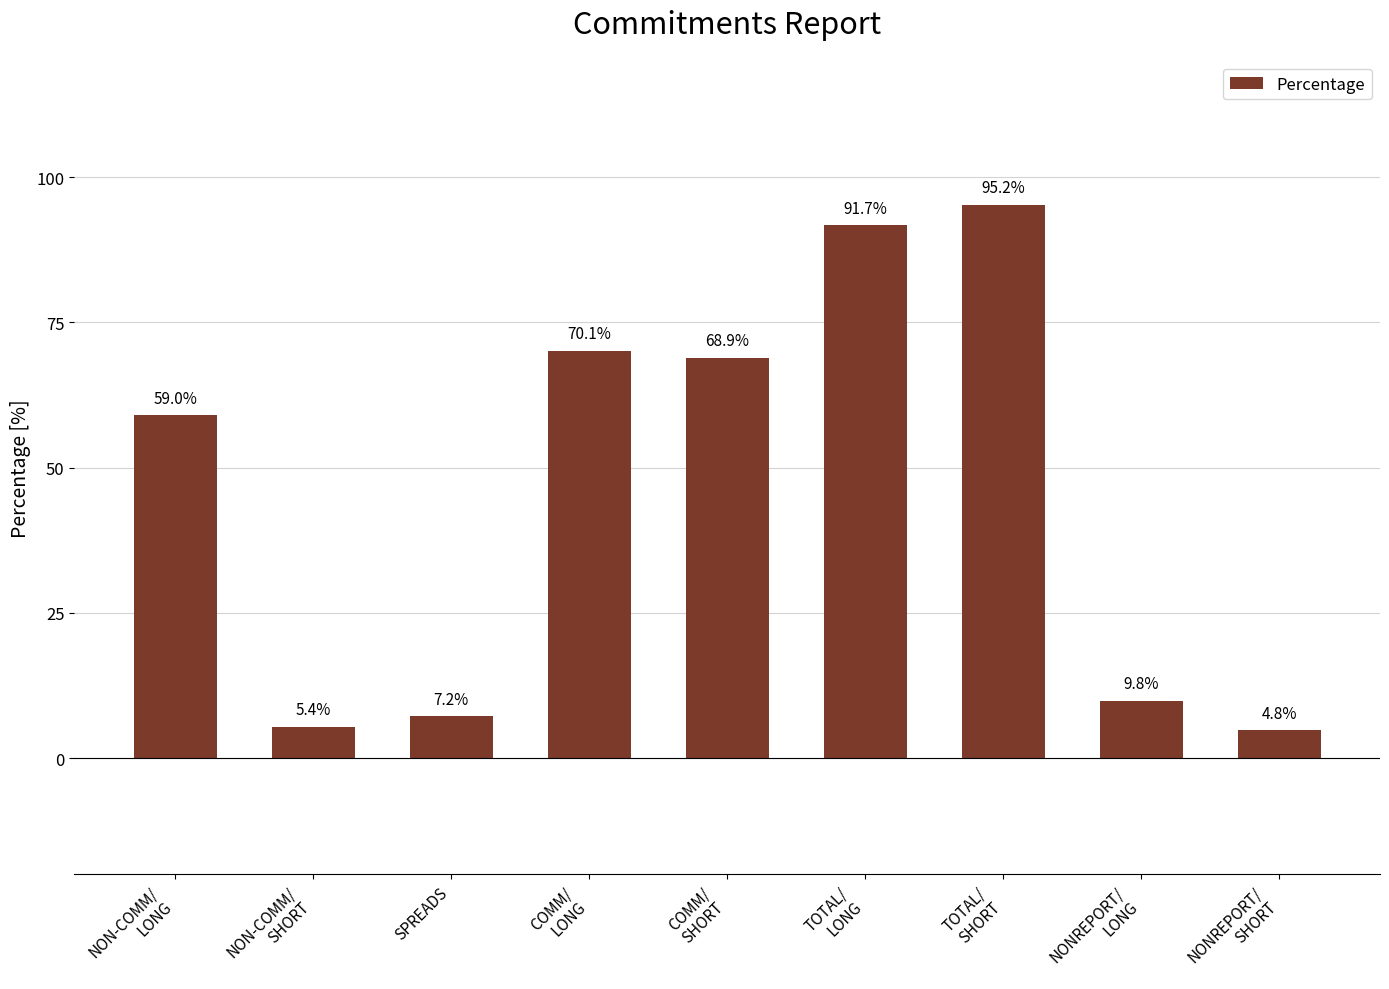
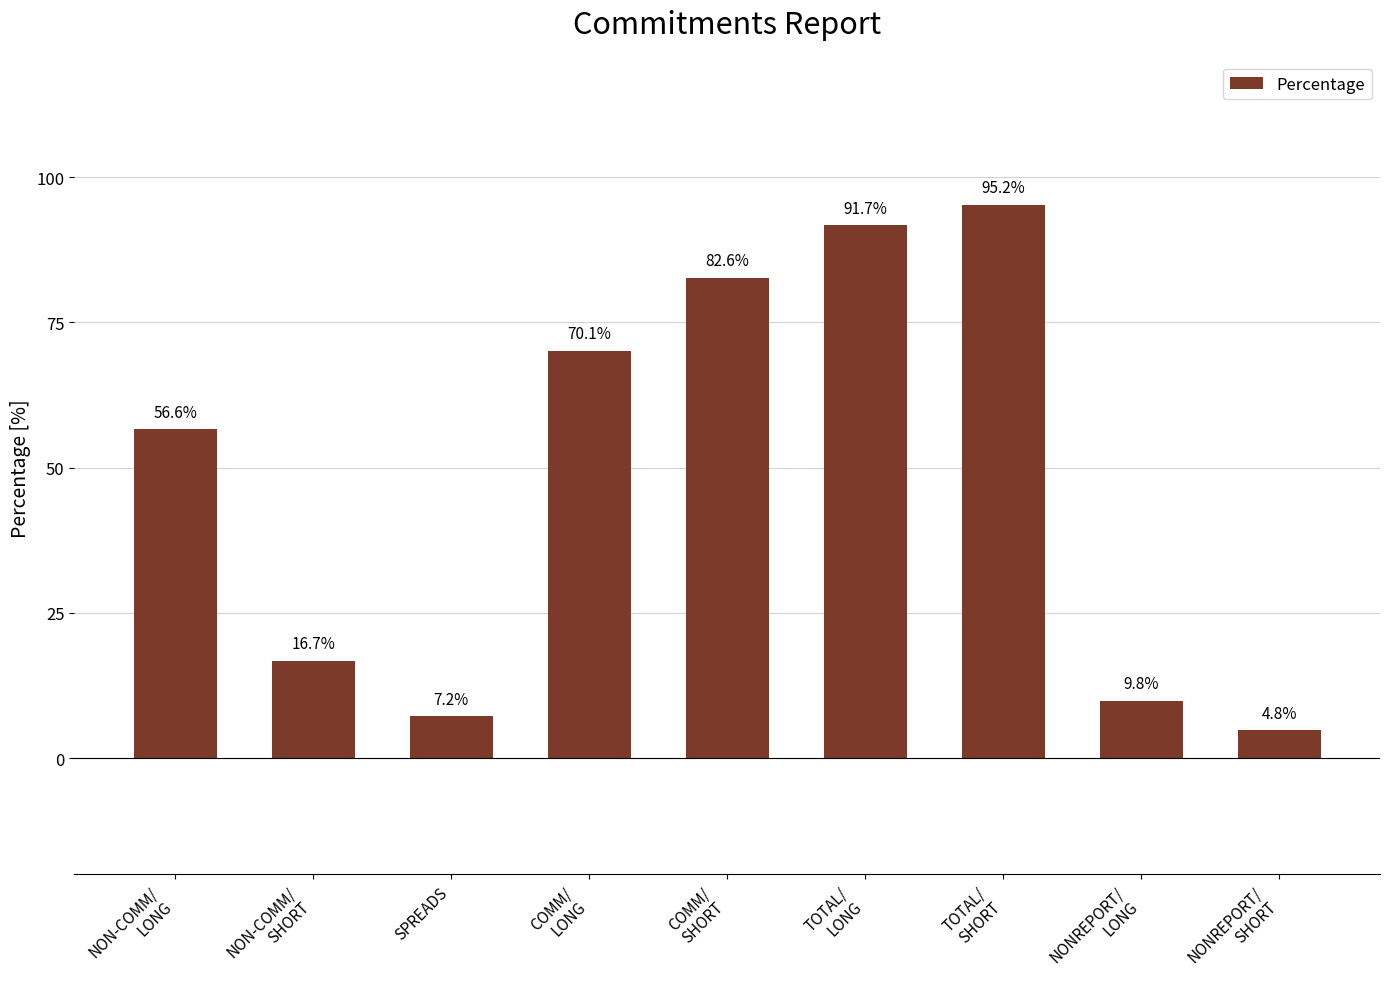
  {
-   "NON-COMM/ LONG": "59.0%",
-   "NON-COMM/ SHORT": "5.4%",
+   "NON-COMM/ LONG": "56.6%",
+   "NON-COMM/ SHORT": "16.7%",
    "SPREADS": "7.2%",
    "COMM/ LONG": "70.1%",
-   "COMM/ SHORT": "68.9%",
+   "COMM/ SHORT": "82.6%",
    "TOTAL/ LONG": "91.7%",
    "TOTAL/ SHORT": "95.2%",
    "NONREPORT/ LONG": "9.8%",
    "NONREPORT/ SHORT": "4.8%"
  }
